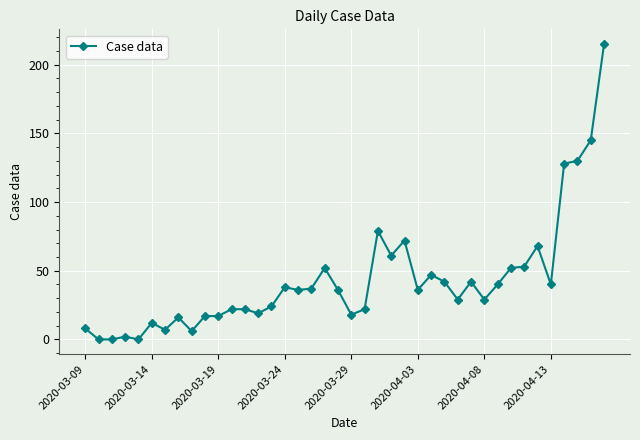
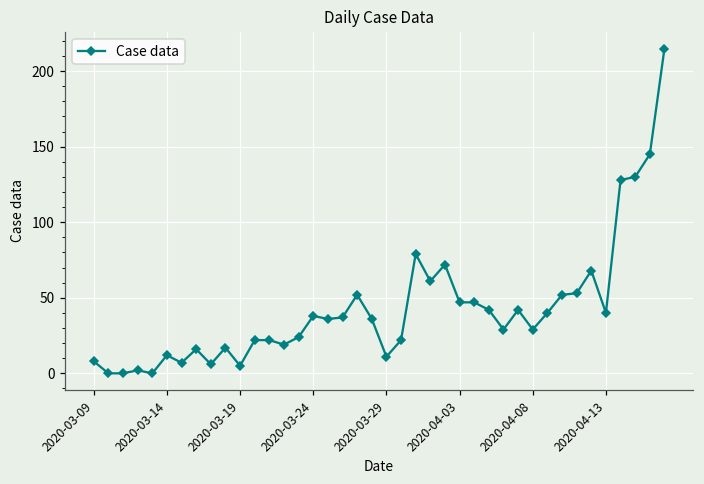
  {
    "2020-03-09": 8,
    "2020-03-14": 12,
-   "2020-03-19": 17,
+   "2020-03-19": 5,
    "2020-03-24": 38,
-   "2020-03-29": 18,
-   "2020-04-03": 36,
+   "2020-03-29": 11,
+   "2020-04-03": 47,
    "2020-04-08": 29,
    "2020-04-13": 40
  }
